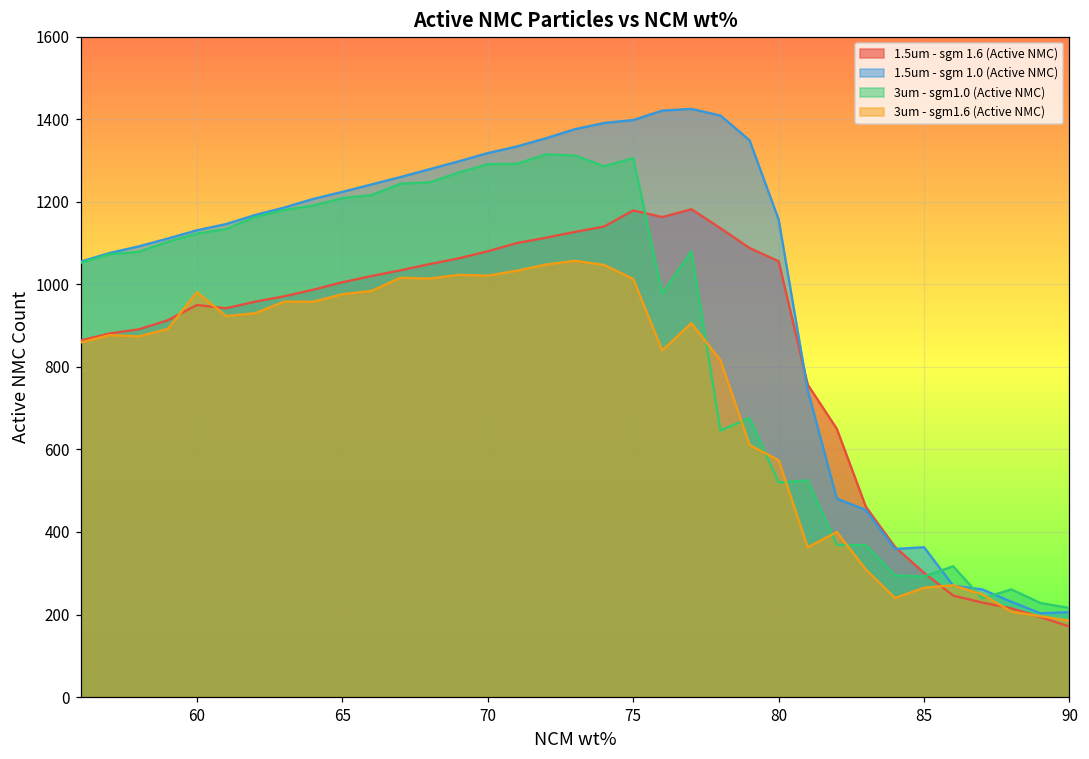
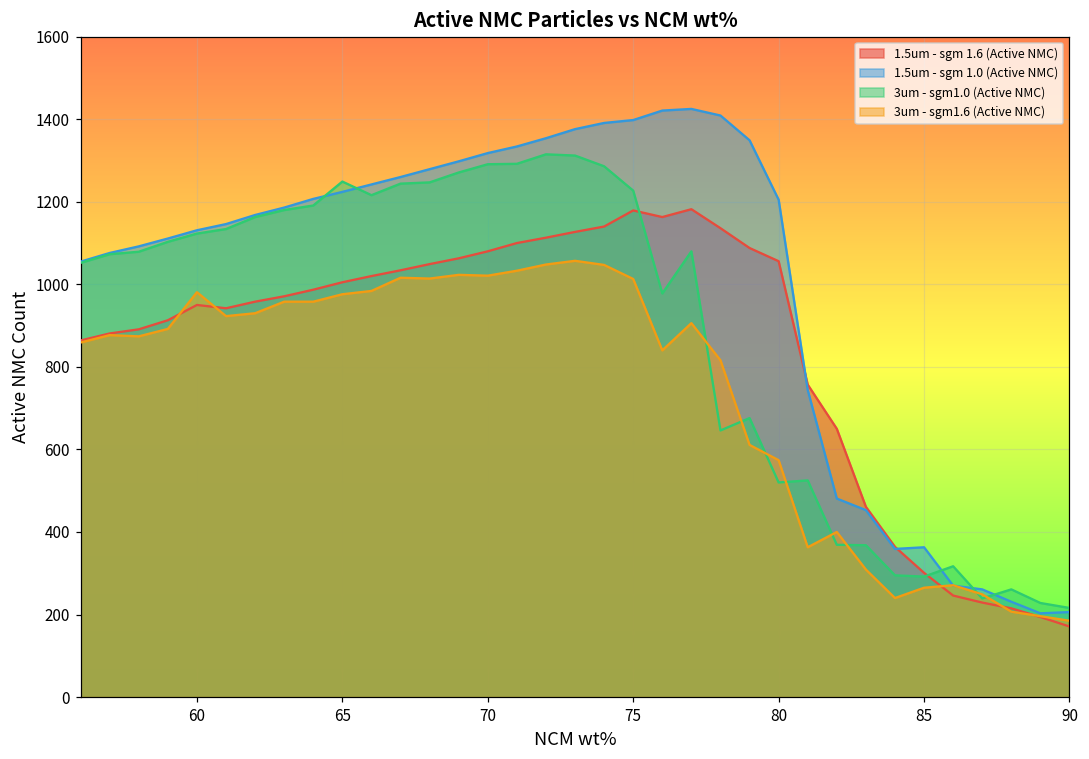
  {
    "1.5um - sgm 1.6 (Active NMC)": {
      "60": 950,
      "65": 1010,
      "70": 1080,
      "75": 1180,
      "80": 1060,
      "85": 300,
      "90": 170
    },
    "1.5um - sgm 1.0 (Active NMC)": {
      "60": 1130,
      "65": 1220,
      "70": 1320,
      "75": 1400,
-     "80": 1160,
+     "80": 1210,
      "85": 360,
      "90": 210
    },
    "3um - sgm1.0 (Active NMC)": {
      "60": 1120,
-     "65": 1210,
+     "65": 1250,
      "70": 1290,
-     "75": 1310,
+     "75": 1230,
      "80": 520,
      "85": 290,
      "90": 220
    },
    "3um - sgm1.6 (Active NMC)": {
      "60": 980,
      "65": 980,
      "70": 1020,
      "75": 1010,
      "80": 570,
      "85": 270,
      "90": 190
    }
  }
